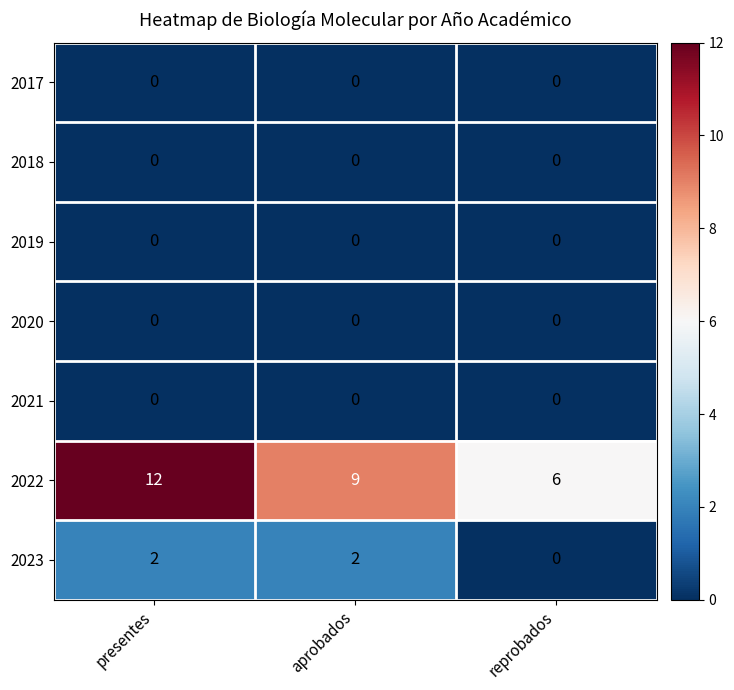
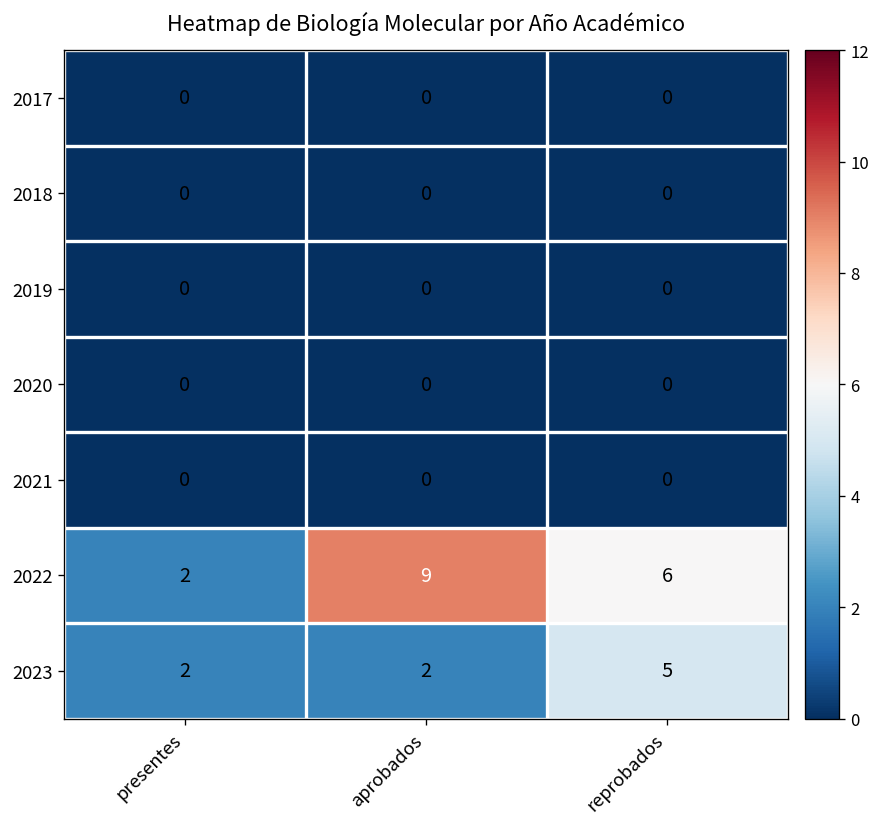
  {
    "2017": {
      "presentes": 0,
      "aprobados": 0,
      "reprobados": 0
    },
    "2018": {
      "presentes": 0,
      "aprobados": 0,
      "reprobados": 0
    },
    "2019": {
      "presentes": 0,
      "aprobados": 0,
      "reprobados": 0
    },
    "2020": {
      "presentes": 0,
      "aprobados": 0,
      "reprobados": 0
    },
    "2021": {
      "presentes": 0,
      "aprobados": 0,
      "reprobados": 0
    },
    "2022": {
-     "presentes": 12,
+     "presentes": 2,
      "aprobados": 9,
      "reprobados": 6
    },
    "2023": {
      "presentes": 2,
      "aprobados": 2,
-     "reprobados": 0
+     "reprobados": 5
    }
  }
